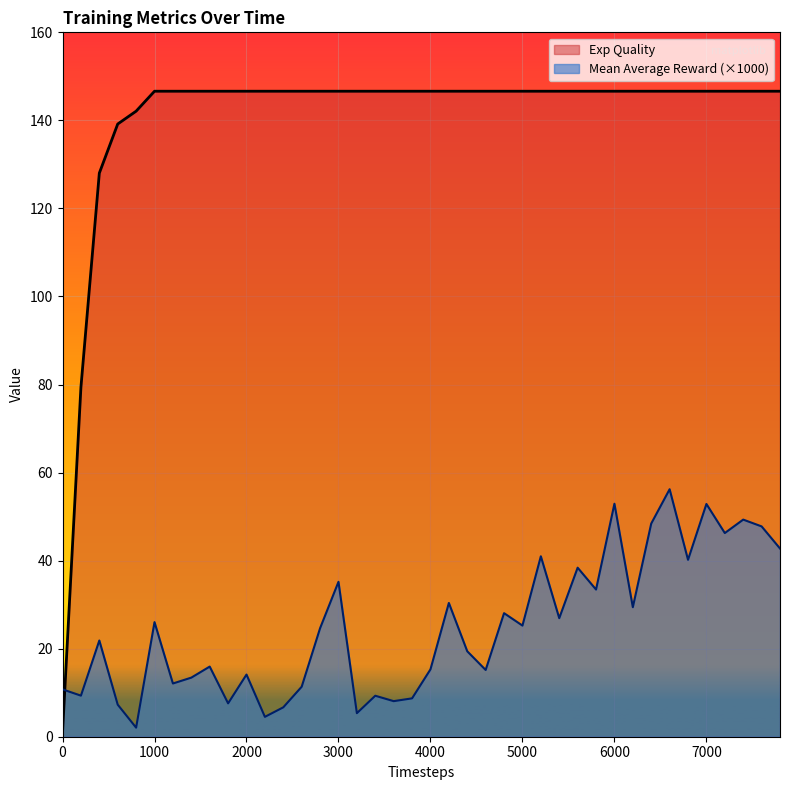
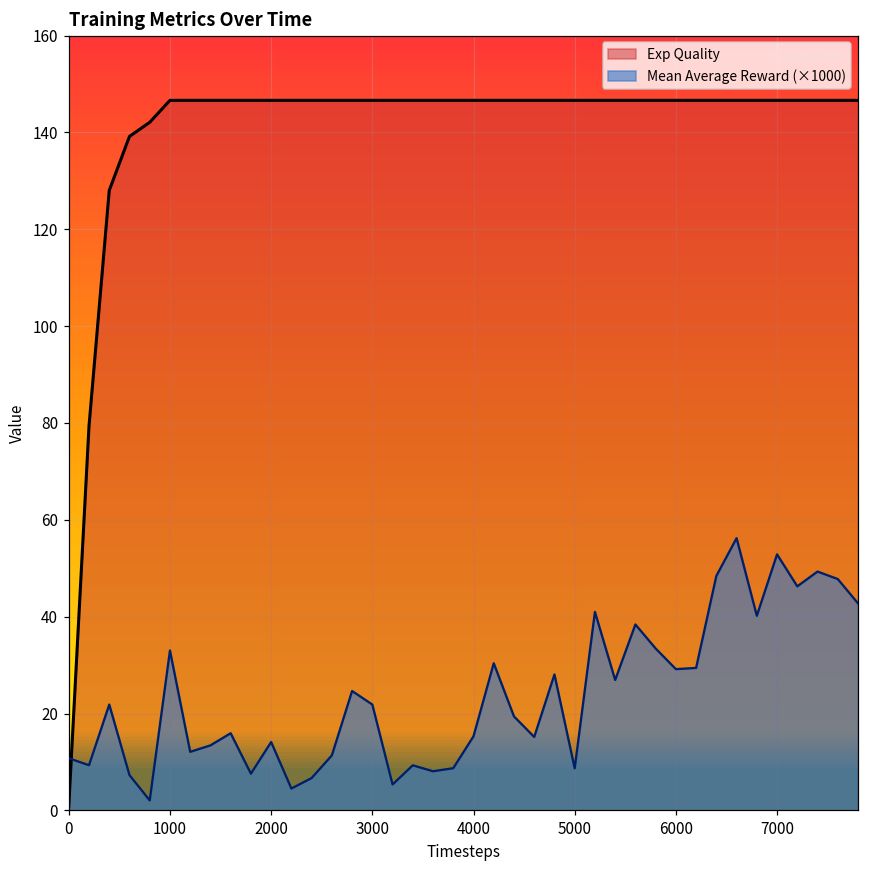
  {
    "Exp Quality": {
      "0": 1,
      "1000": 147,
      "2000": 147,
      "3000": 147,
      "4000": 147,
      "5000": 147,
      "6000": 147,
      "7000": 147
    },
    "Mean Average Reward (×1000)": {
      "0": 11,
-     "1000": 26,
+     "1000": 33,
      "2000": 14,
-     "3000": 35,
+     "3000": 22,
      "4000": 15,
-     "5000": 25,
-     "6000": 53,
+     "5000": 9,
+     "6000": 29,
      "7000": 53
    }
  }
